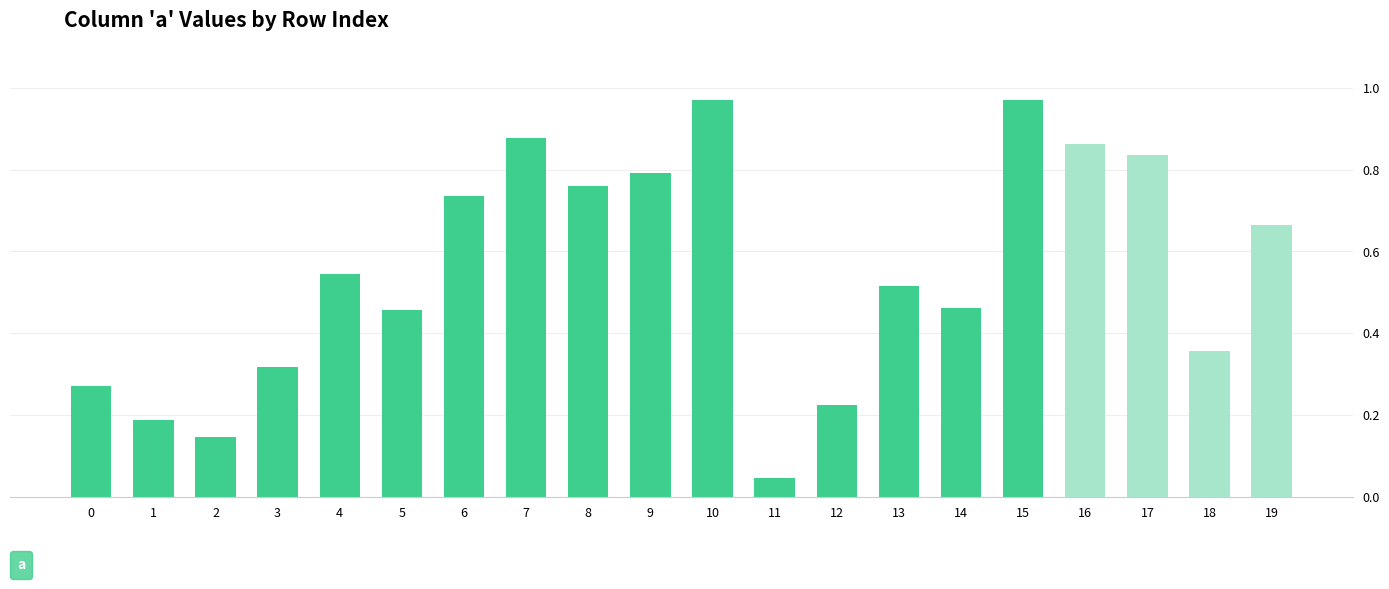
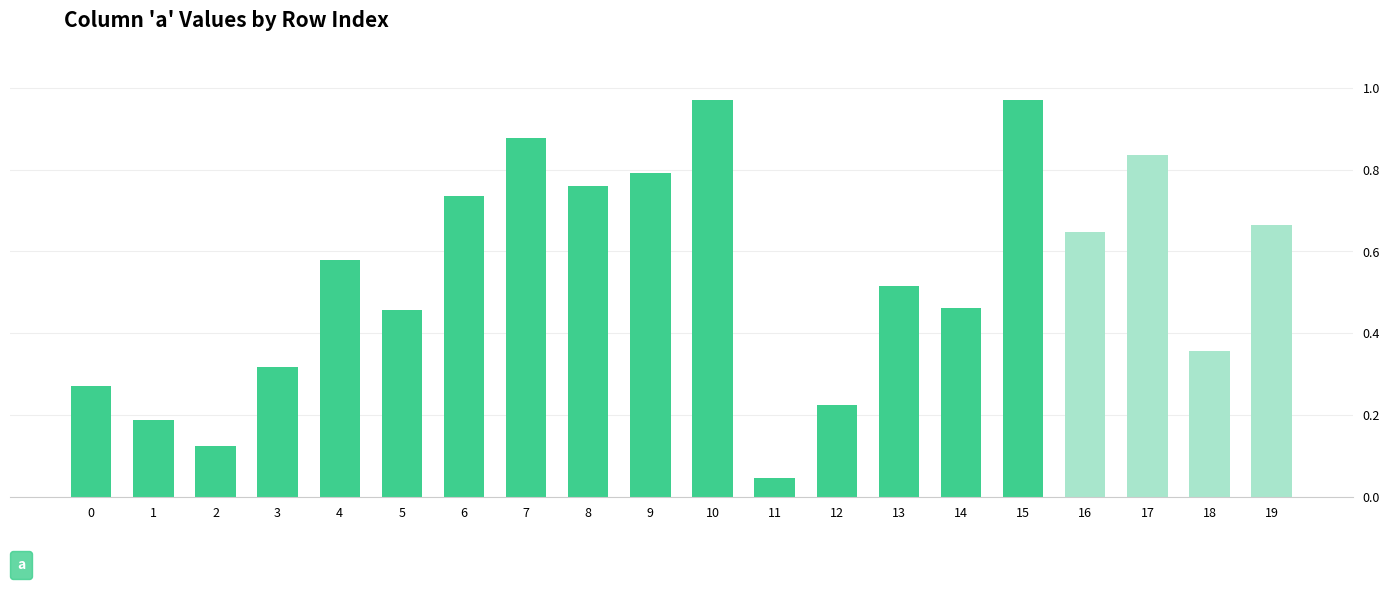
  {
    "0": 0.27,
    "1": 0.19,
-   "2": 0.15,
+   "2": 0.12,
    "3": 0.32,
-   "4": 0.55,
+   "4": 0.58,
    "5": 0.46,
    "6": 0.73,
    "7": 0.88,
    "8": 0.76,
    "9": 0.79,
    "10": 0.97,
    "11": 0.05,
    "12": 0.23,
    "13": 0.52,
    "14": 0.46,
    "15": 0.97,
-   "16": 0.86,
+   "16": 0.65,
    "17": 0.84,
    "18": 0.36,
    "19": 0.66
  }
